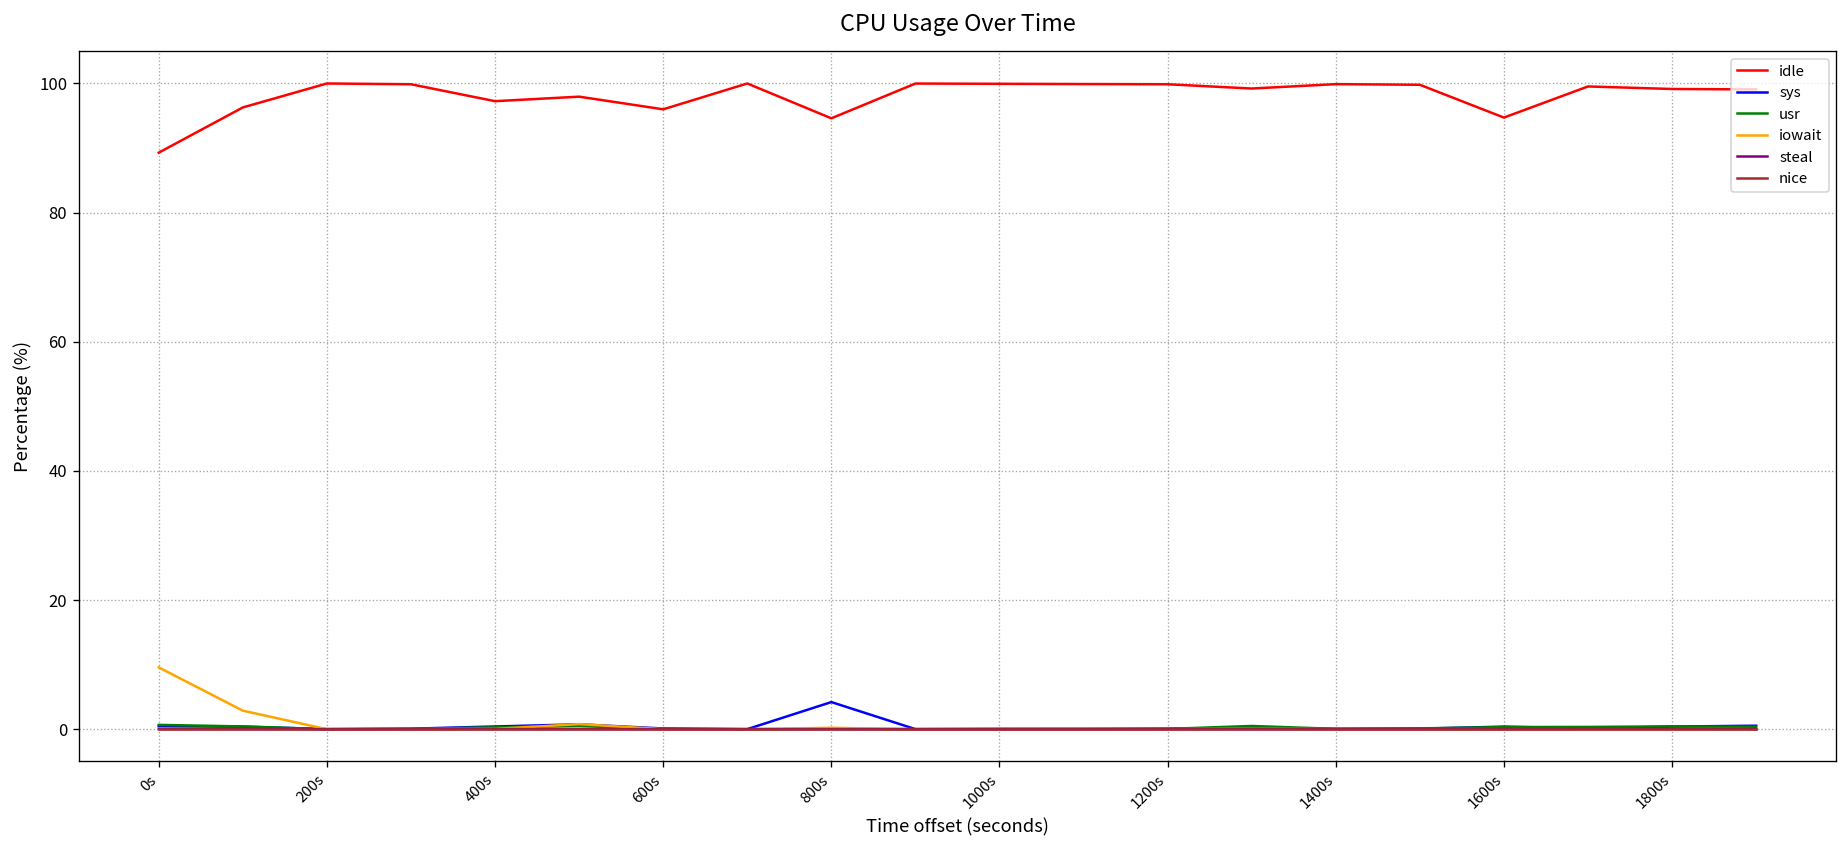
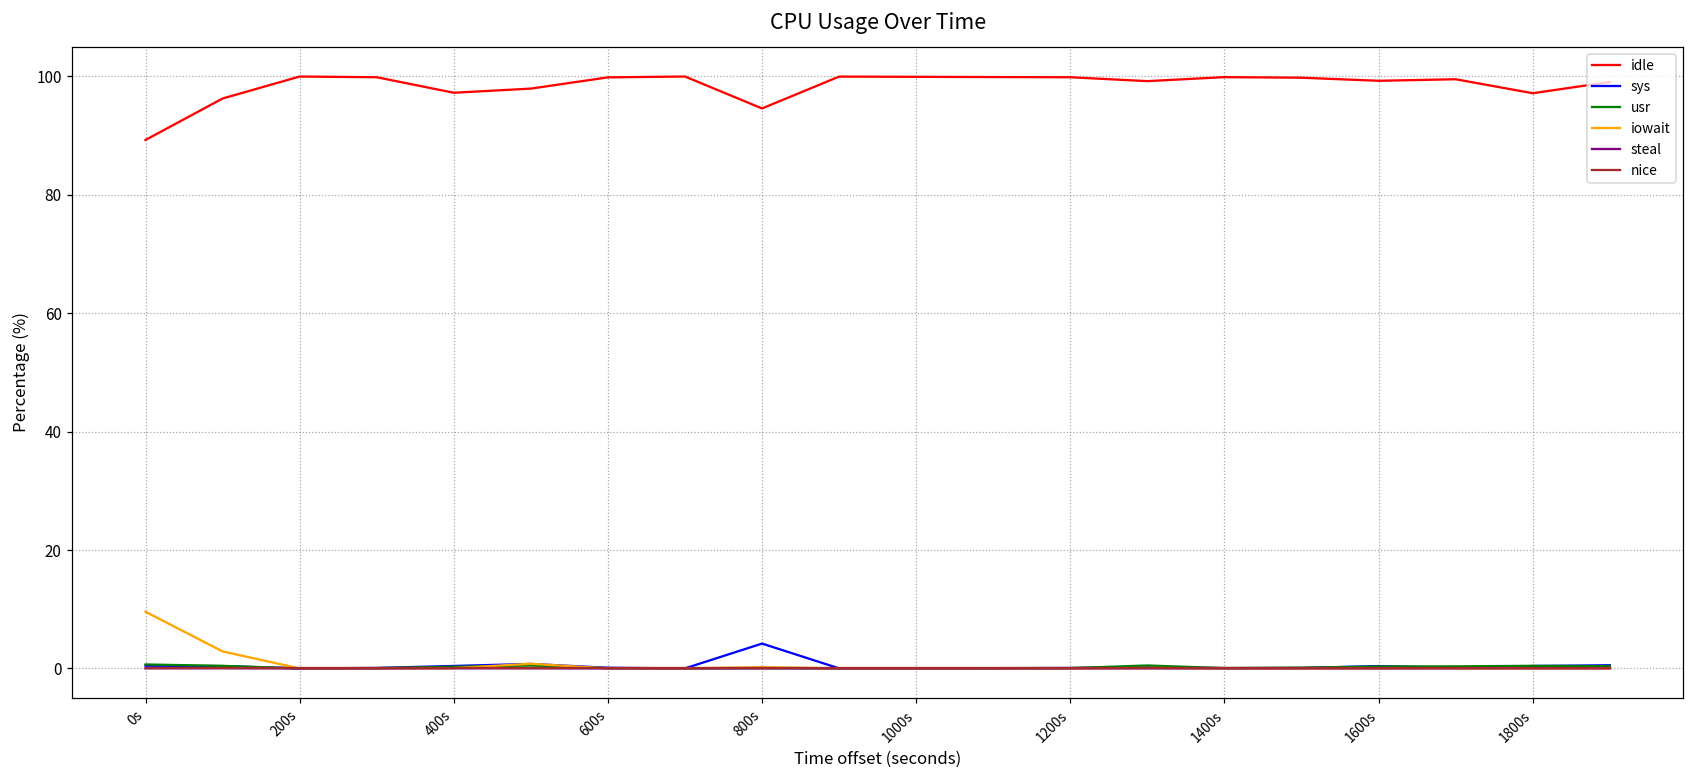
  {
    "idle": {
      "0s": 89,
      "200s": 100,
      "400s": 97,
-     "600s": 96,
+     "600s": 100,
      "800s": 95,
      "1000s": 100,
      "1200s": 100,
      "1400s": 100,
-     "1600s": 95,
-     "1800s": 99
+     "1600s": 99,
+     "1800s": 97
    },
    "sys": {
      "800s": 4
    },
    "iowait": {
      "0s": 10
    }
  }
